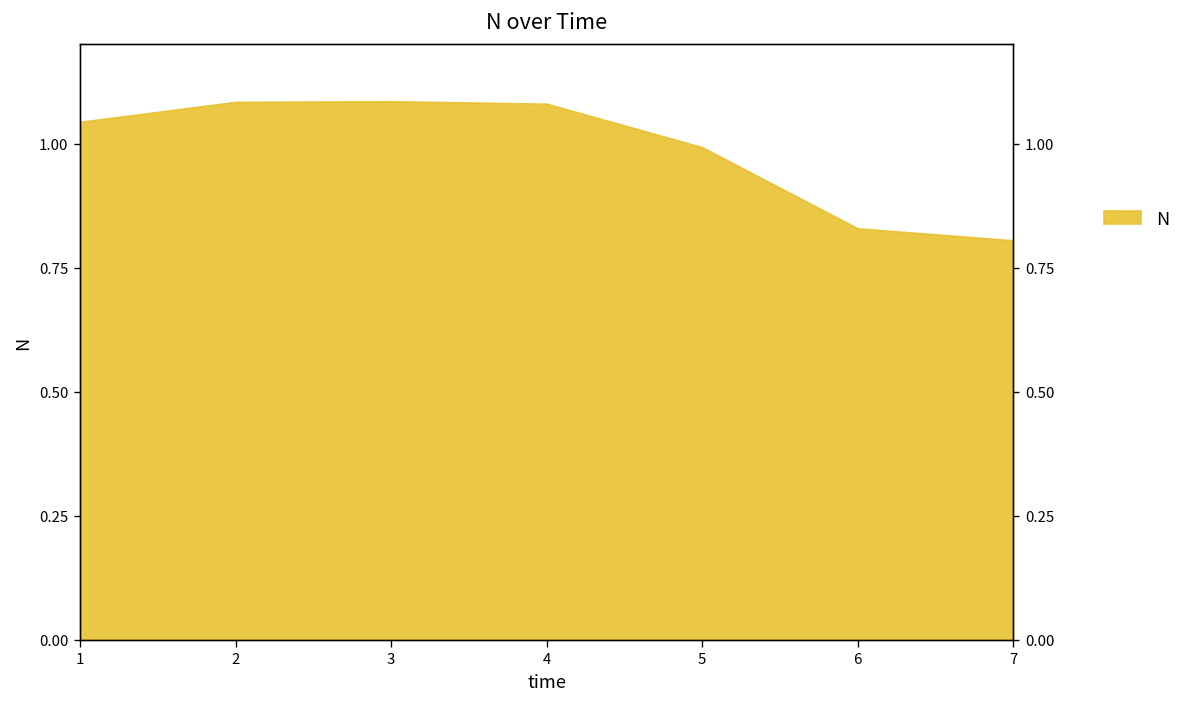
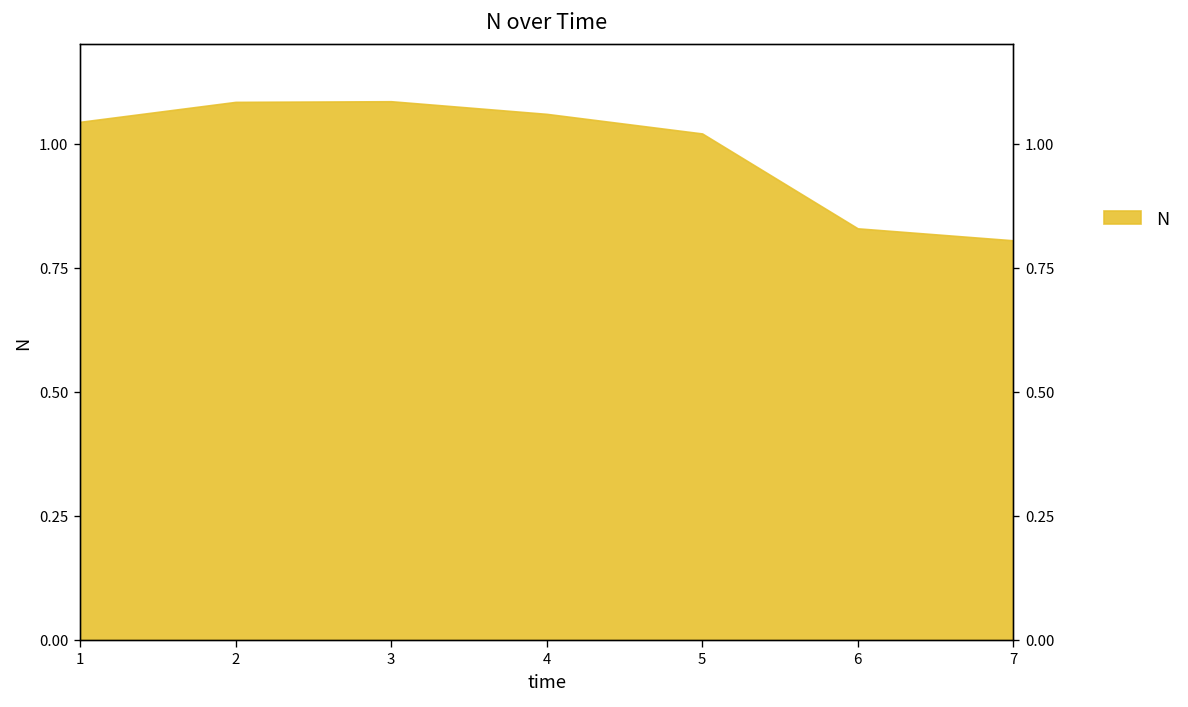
  {
    "1": 1.04,
    "2": 1.08,
    "3": 1.09,
-   "4": 1.08,
-   "5": 0.99,
+   "4": 1.06,
+   "5": 1.02,
    "6": 0.83,
    "7": 0.81
  }
